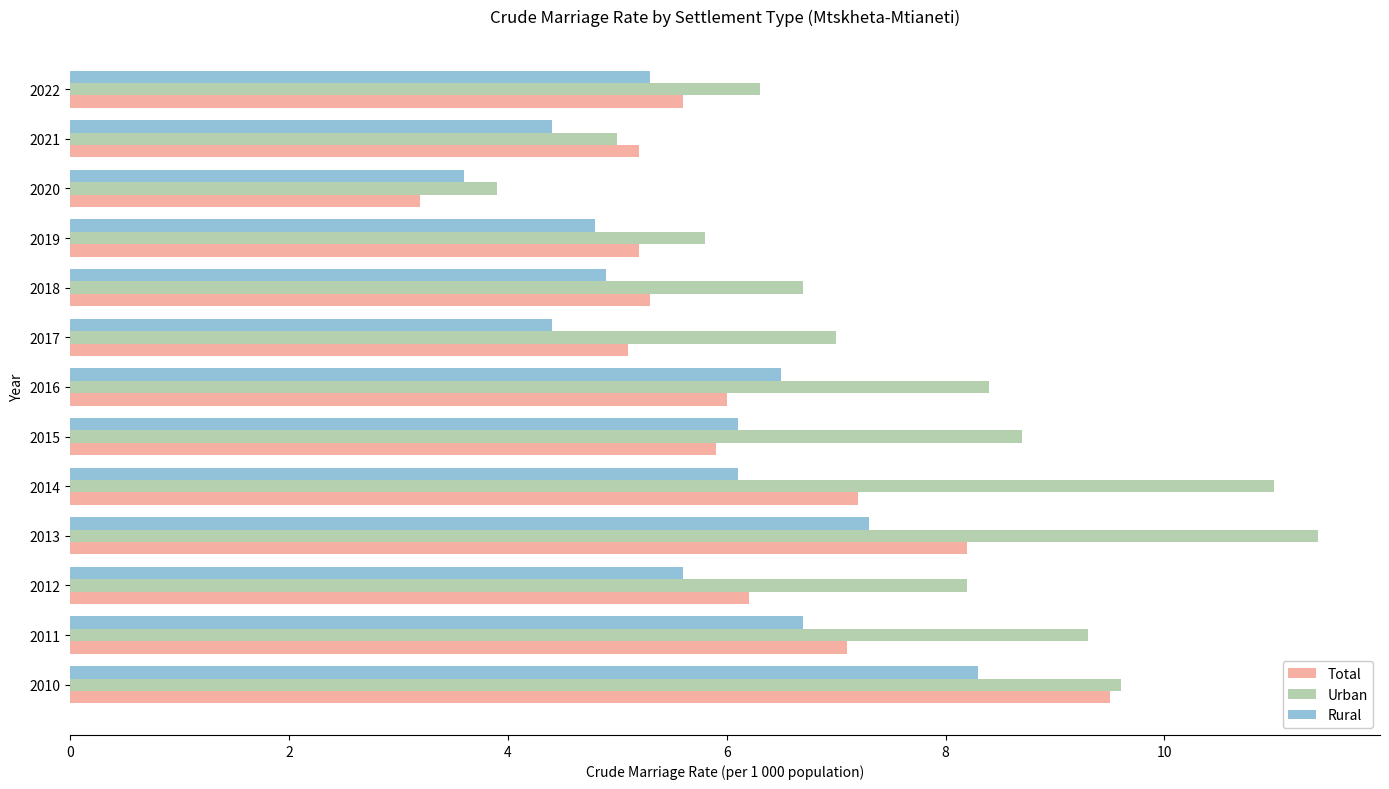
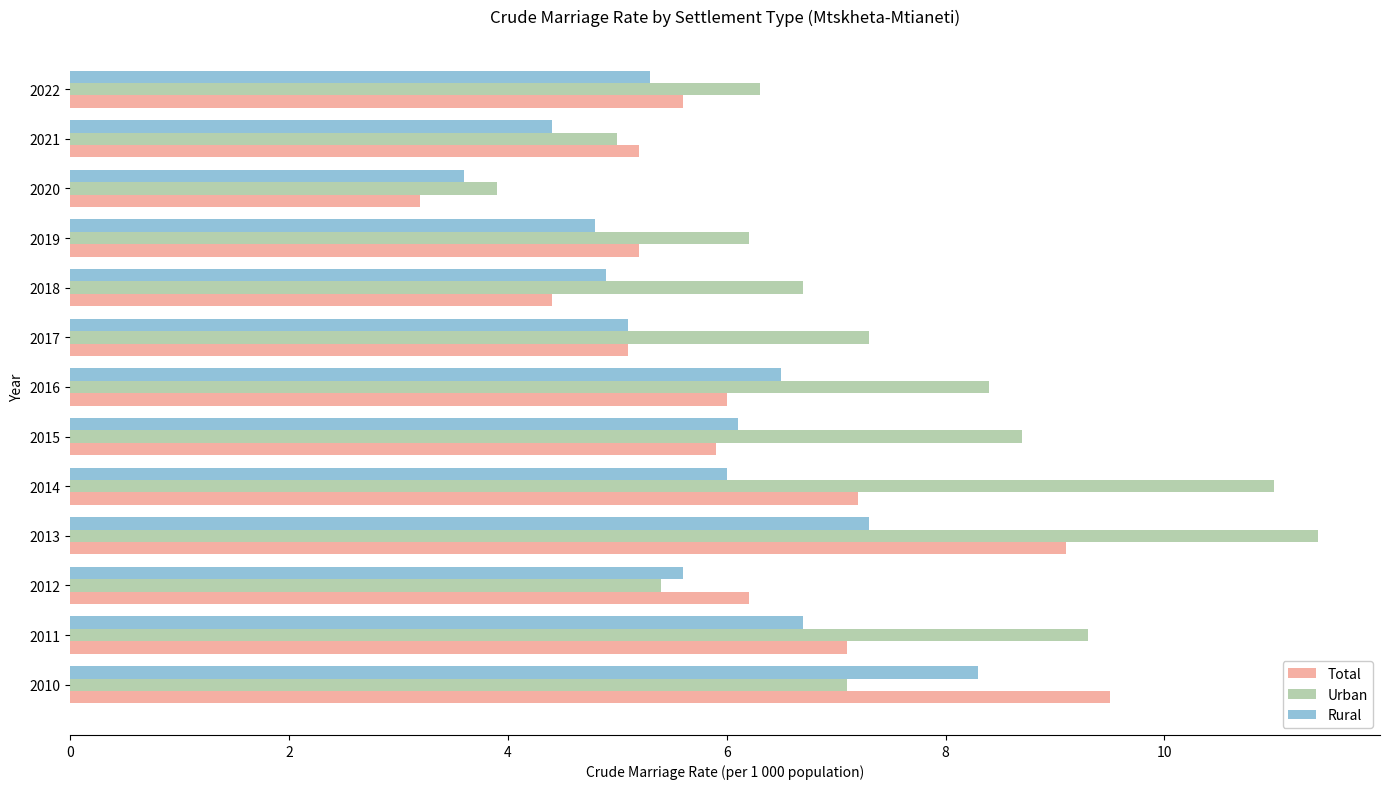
  {
    "Total": {
      "2022": 5.6,
      "2021": 5.2,
      "2020": 3.2,
      "2019": 5.2,
-     "2018": 5.3,
+     "2018": 4.4,
      "2017": 5.1,
      "2016": 6.0,
      "2015": 5.9,
      "2014": 7.2,
-     "2013": 8.2,
+     "2013": 9.1,
      "2012": 6.2,
      "2011": 7.1,
      "2010": 9.5
    },
    "Urban": {
      "2022": 6.3,
      "2021": 5.0,
      "2020": 3.9,
-     "2019": 5.8,
+     "2019": 6.2,
      "2018": 6.7,
-     "2017": 7.0,
+     "2017": 7.3,
      "2016": 8.4,
      "2015": 8.7,
      "2014": 11.0,
      "2013": 11.4,
-     "2012": 8.2,
+     "2012": 5.4,
      "2011": 9.3,
-     "2010": 9.6
+     "2010": 7.1
    },
    "Rural": {
      "2022": 5.3,
      "2021": 4.4,
      "2020": 3.6,
      "2019": 4.8,
      "2018": 4.9,
-     "2017": 4.4,
+     "2017": 5.1,
      "2016": 6.5,
      "2015": 6.1,
-     "2014": 6.1,
+     "2014": 6.0,
      "2013": 7.3,
      "2012": 5.6,
      "2011": 6.7,
      "2010": 8.3
    }
  }
